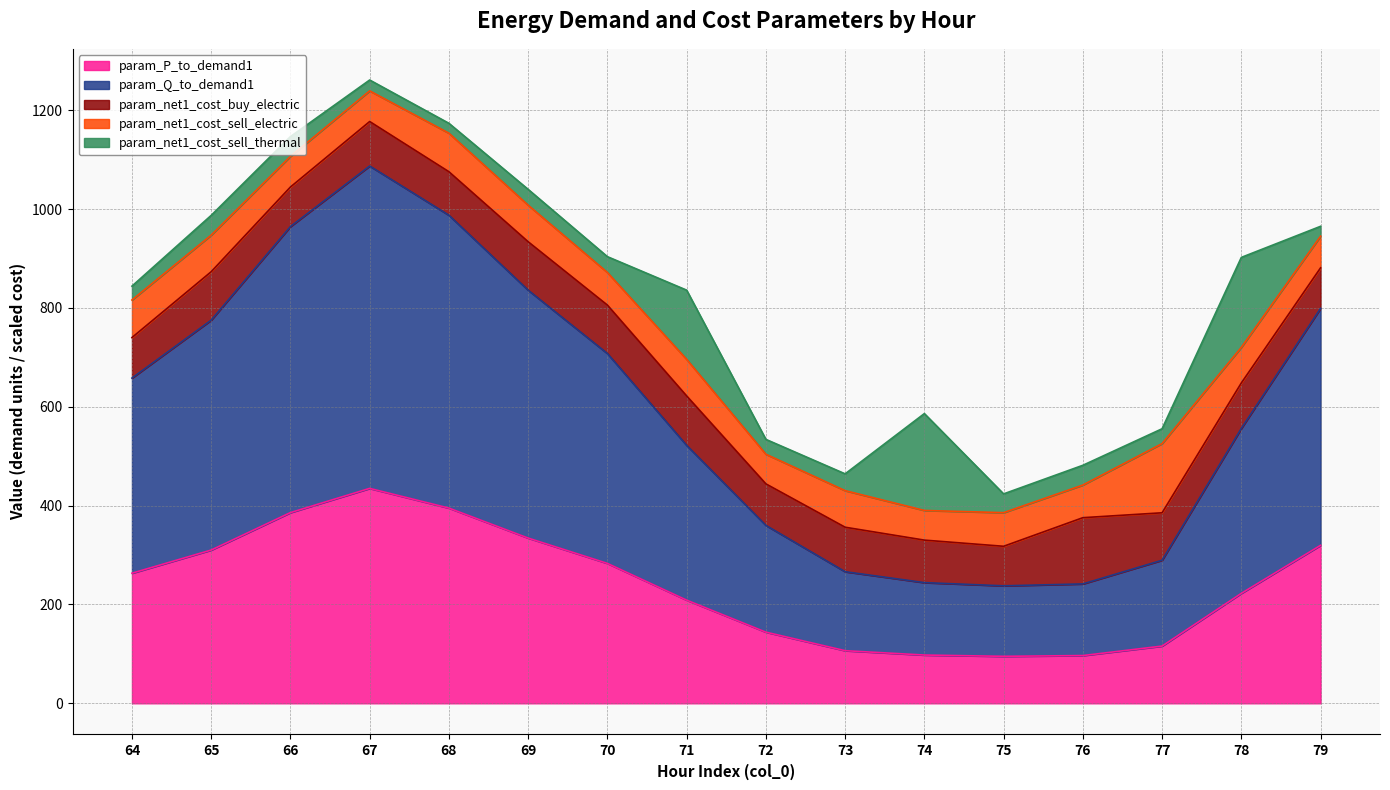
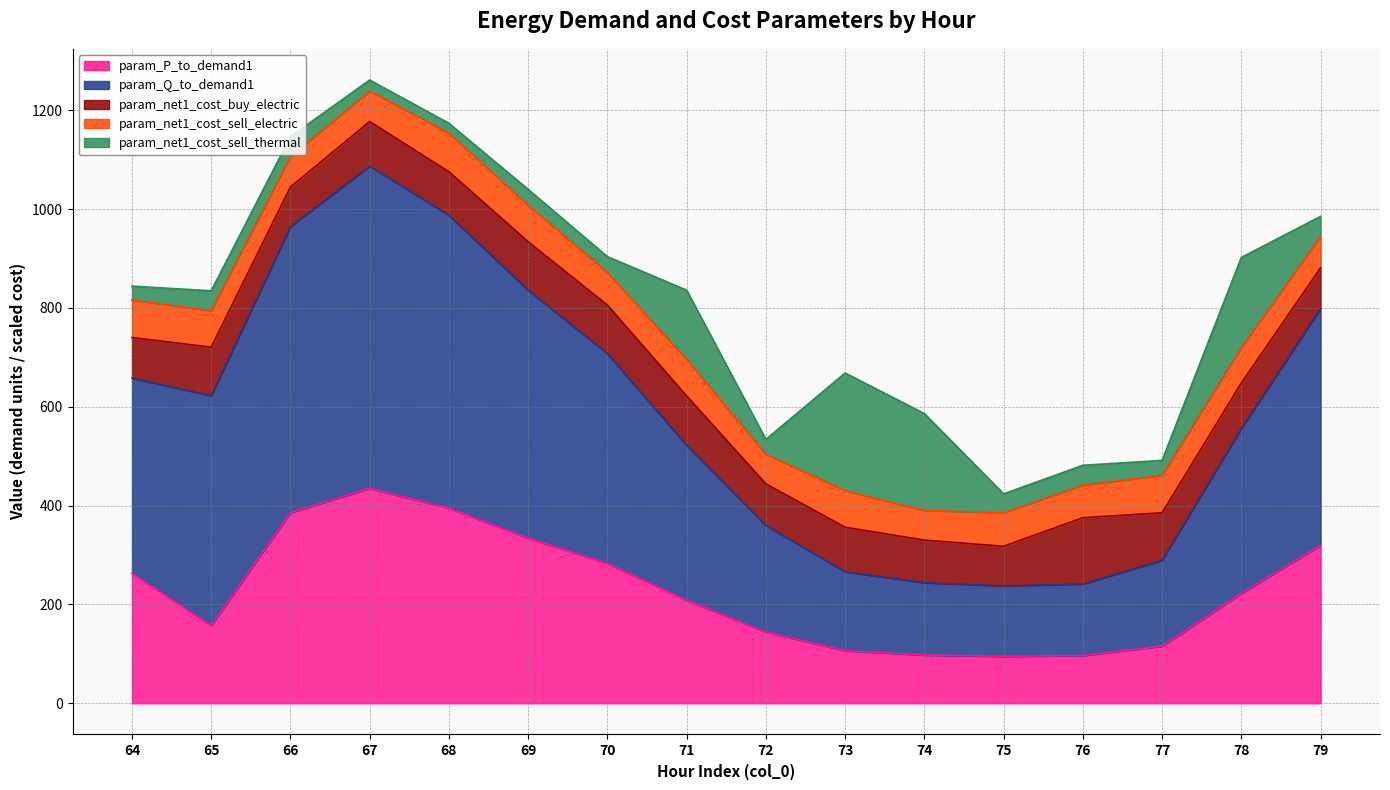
  {
    "param_P_to_demand1": {
      "64": 260,
-     "65": 310,
+     "65": 160,
      "66": 390,
      "67": 430,
      "68": 390,
      "69": 330,
      "70": 280,
      "71": 210,
      "72": 140,
      "73": 110,
      "74": 100,
      "75": 100,
      "76": 100,
      "77": 120,
      "78": 220,
      "79": 320
    },
    "param_Q_to_demand1": {
      "64": 390,
      "65": 470,
      "66": 580,
      "67": 650,
      "68": 590,
      "69": 500,
      "70": 420,
      "71": 310,
      "72": 220,
      "73": 160,
      "74": 150,
      "75": 140,
      "76": 140,
      "77": 170,
      "78": 330,
      "79": 480
    },
    "param_net1_cost_buy_electric": {
      "64": 80,
      "65": 100,
      "66": 80,
      "67": 90,
      "68": 90,
      "69": 100,
      "70": 100,
      "71": 100,
      "72": 80,
      "73": 90,
      "74": 90,
      "75": 80,
      "76": 130,
      "77": 100,
      "78": 90,
      "79": 80
    },
    "param_net1_cost_sell_electric": {
      "64": 80,
      "65": 70,
      "66": 60,
      "67": 60,
      "68": 80,
      "69": 70,
      "70": 70,
      "71": 70,
      "72": 60,
      "73": 70,
      "74": 60,
      "75": 70,
      "76": 70,
-     "77": 140,
+     "77": 80,
      "78": 70,
      "79": 60
    },
    "param_net1_cost_sell_thermal": {
      "64": 30,
      "65": 40,
      "67": 20,
      "68": 20,
      "69": 30,
      "70": 30,
      "71": 140,
      "72": 30,
-     "73": 30,
+     "73": 240,
      "74": 200,
      "75": 40,
      "76": 40,
      "77": 30,
      "78": 180,
-     "79": 20
+     "79": 40
    }
  }
